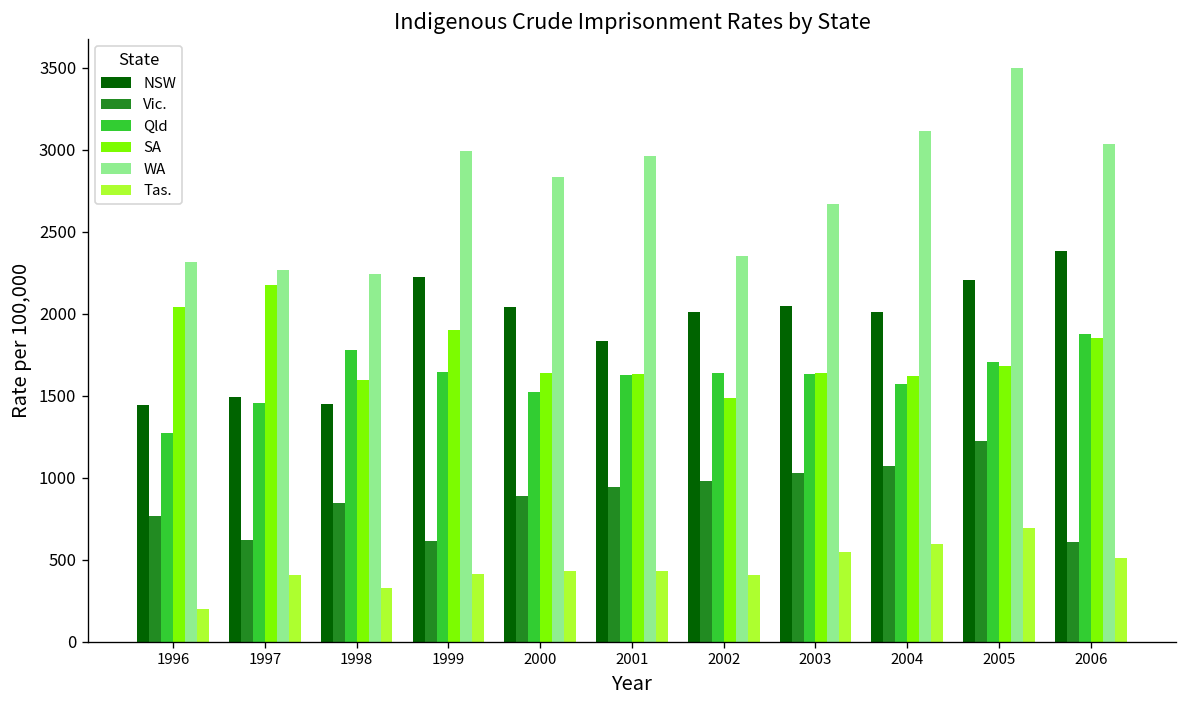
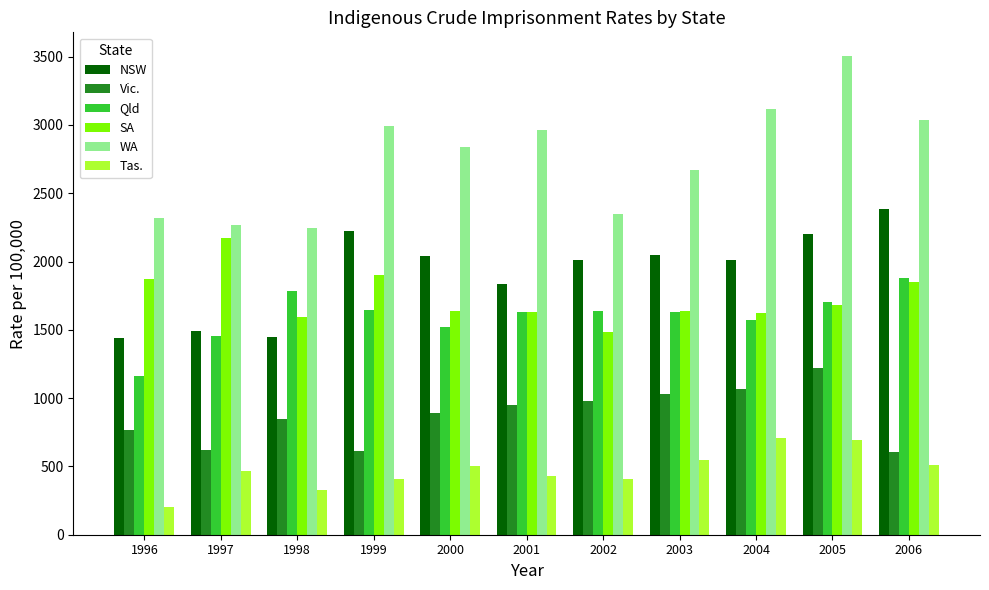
  {
    "NSW": {
      "1996": 1440,
      "1997": 1490,
      "1998": 1450,
      "1999": 2220,
      "2000": 2040,
      "2001": 1830,
      "2002": 2010,
      "2003": 2050,
      "2004": 2010,
      "2005": 2200,
      "2006": 2380
    },
    "Vic.": {
      "1996": 770,
      "1997": 620,
      "1998": 850,
      "1999": 610,
      "2000": 890,
      "2001": 950,
      "2002": 980,
      "2003": 1030,
      "2004": 1070,
      "2005": 1220,
      "2006": 610
    },
    "Qld": {
-     "1996": 1280,
+     "1996": 1160,
      "1997": 1460,
      "1998": 1780,
      "1999": 1640,
      "2000": 1520,
      "2001": 1630,
      "2002": 1640,
      "2003": 1630,
      "2004": 1570,
      "2005": 1710,
      "2006": 1880
    },
    "SA": {
-     "1996": 2040,
+     "1996": 1870,
      "1997": 2180,
      "1998": 1590,
      "1999": 1900,
      "2000": 1640,
      "2001": 1630,
      "2002": 1490,
      "2003": 1640,
      "2004": 1620,
      "2005": 1680,
      "2006": 1850
    },
    "WA": {
      "1996": 2320,
      "1997": 2270,
      "1998": 2240,
      "1999": 2990,
      "2000": 2840,
      "2001": 2960,
      "2002": 2350,
      "2003": 2670,
      "2004": 3110,
      "2005": 3500,
      "2006": 3030
    },
    "Tas.": {
      "1996": 200,
-     "1997": 410,
+     "1997": 470,
      "1998": 330,
      "1999": 410,
-     "2000": 430,
+     "2000": 500,
      "2001": 430,
      "2002": 410,
      "2003": 550,
-     "2004": 600,
+     "2004": 710,
      "2005": 690,
      "2006": 510
    }
  }
